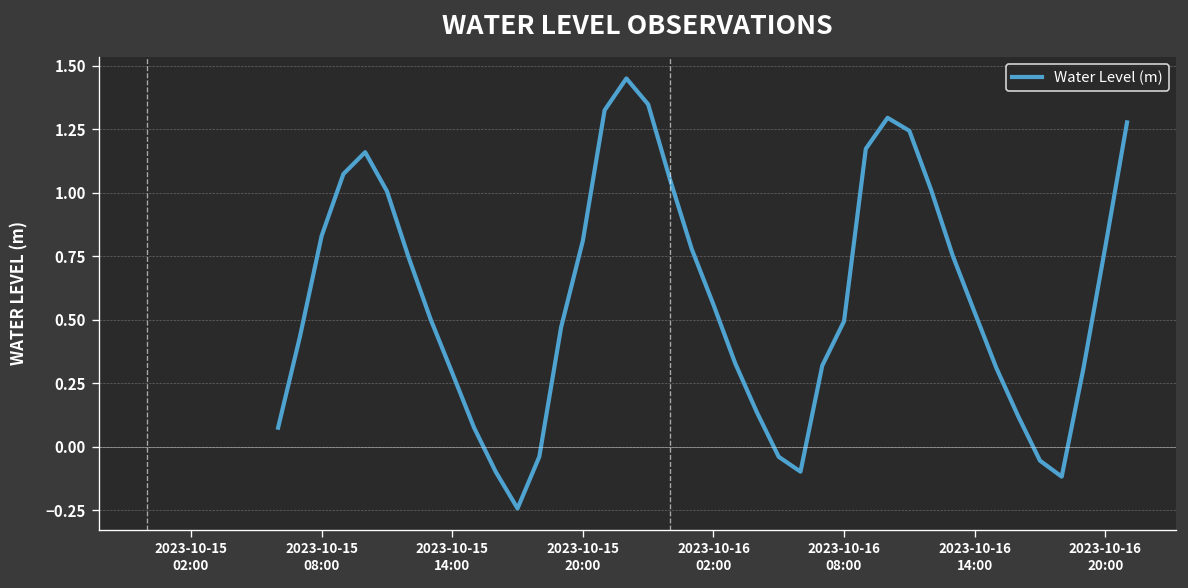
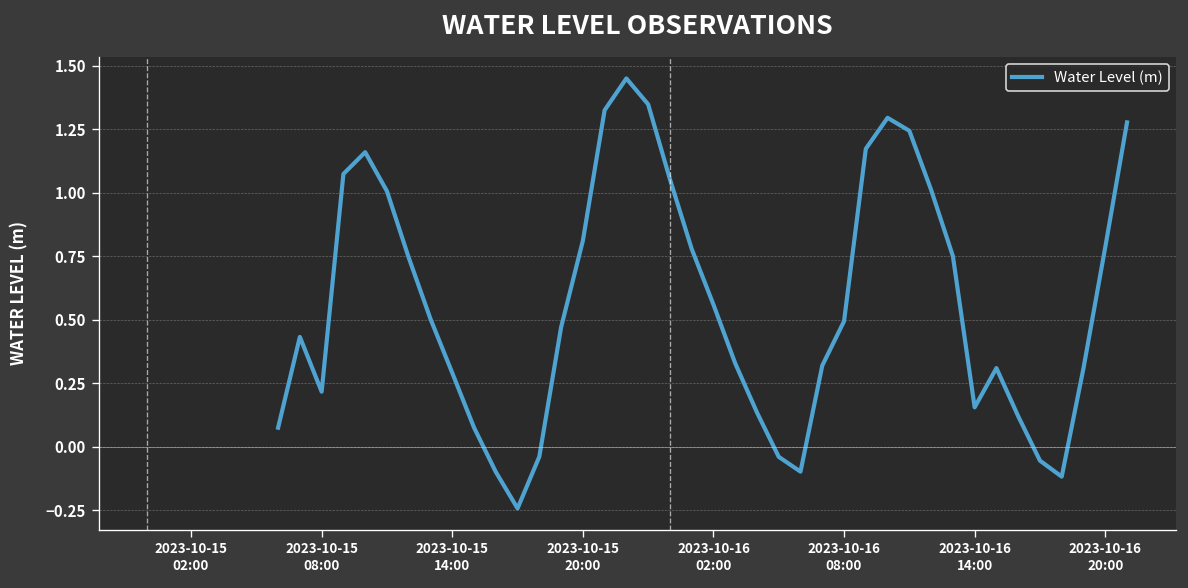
  {
-   "2023-10-15 08:00": 0.83,
+   "2023-10-15 08:00": 0.22,
    "2023-10-15 14:00": 0.29,
    "2023-10-15 20:00": 0.81,
    "2023-10-16 02:00": 0.56,
    "2023-10-16 08:00": 0.49,
-   "2023-10-16 14:00": 0.53,
+   "2023-10-16 14:00": 0.16,
    "2023-10-16 20:00": 0.79
  }
